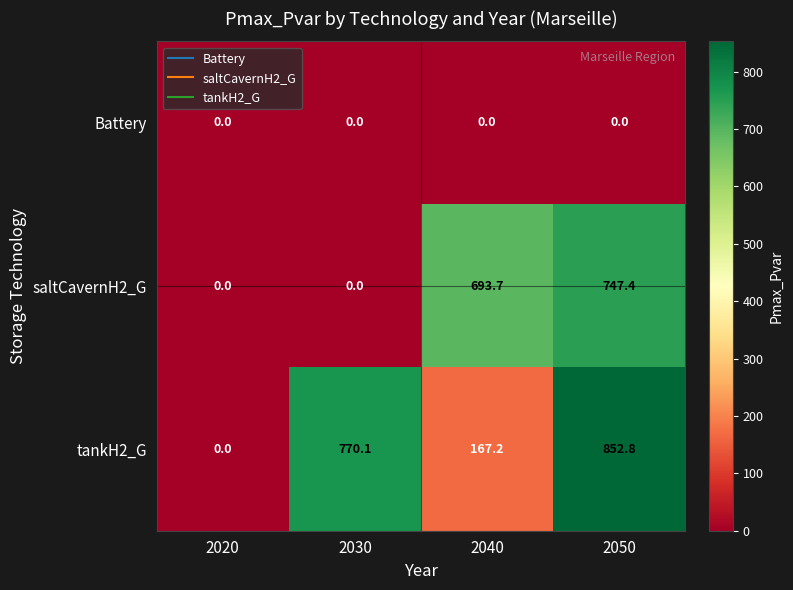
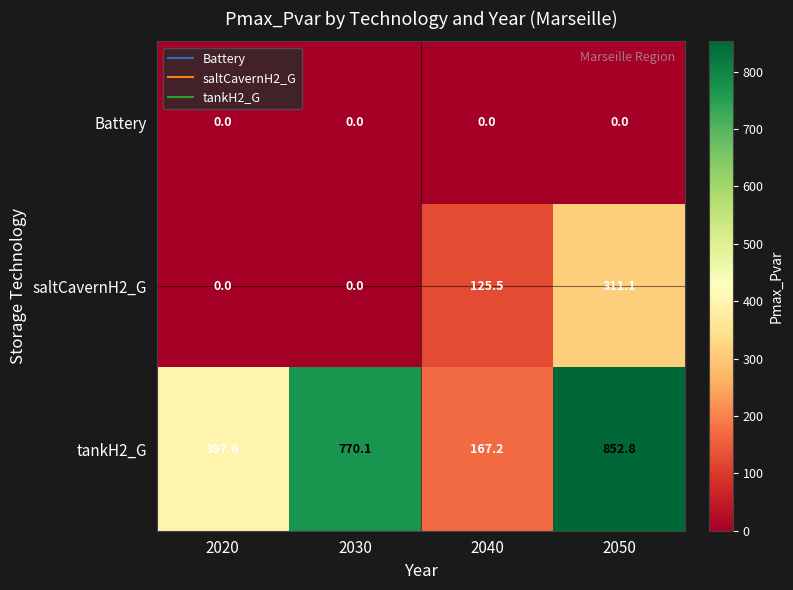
  {
    "Battery": {
      "2020": 0.0,
      "2030": 0.0,
      "2040": 0.0
    },
    "saltCavernH2_G": {
      "2020": 0.0,
      "2030": 0.0,
-     "2040": 693.7,
-     "2050": 747.4
+     "2040": 125.5,
+     "2050": 311.1
    },
    "tankH2_G": {
-     "2020": 0.0,
+     "2020": 397.6,
      "2030": 770.1,
      "2040": 167.2,
      "2050": 852.8
    }
  }
